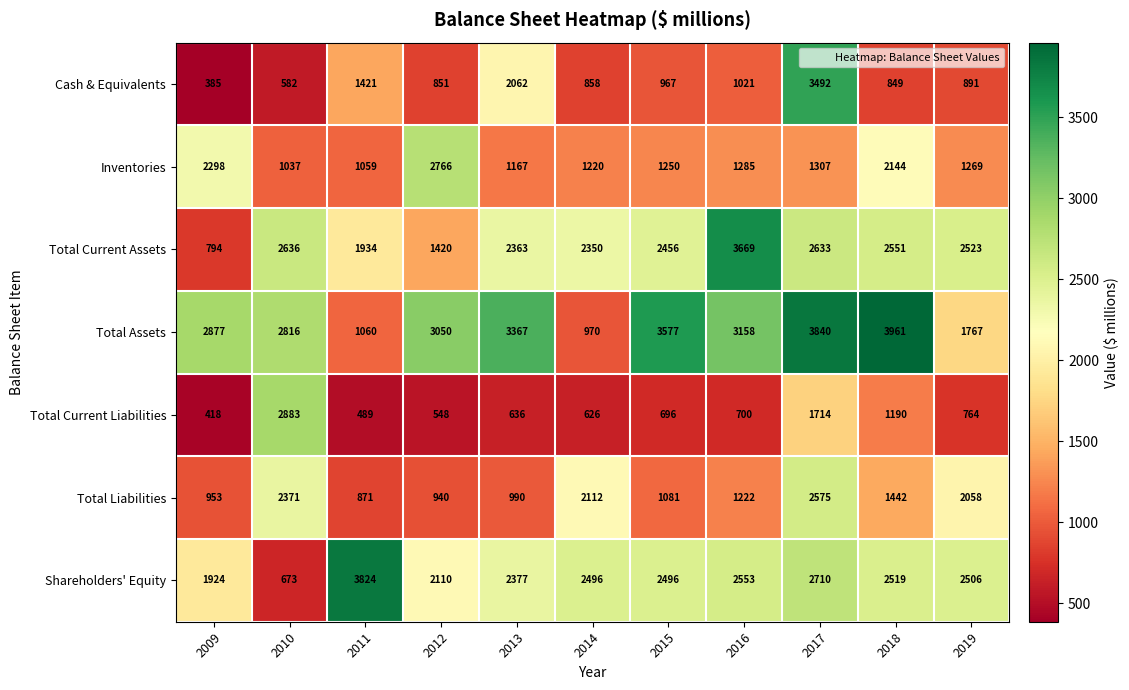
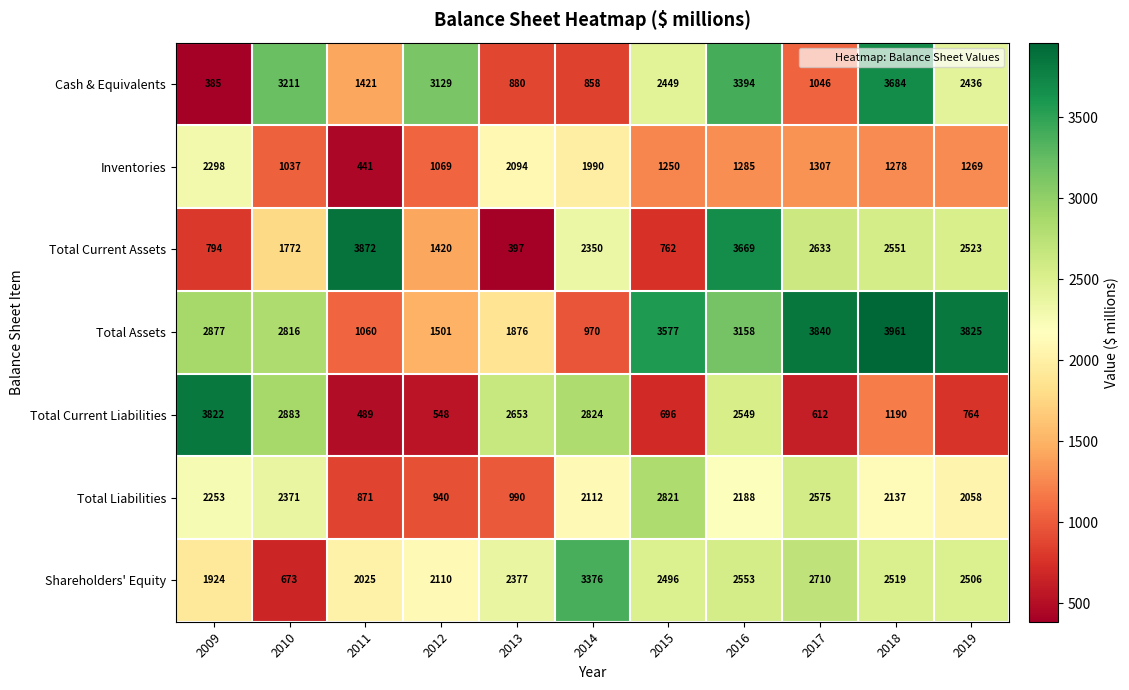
  {
    "Cash & Equivalents": {
      "2009": 385,
-     "2010": 582,
+     "2010": 3211,
      "2011": 1421,
-     "2012": 851,
-     "2013": 2062,
+     "2012": 3129,
+     "2013": 880,
      "2014": 858,
-     "2015": 967,
-     "2016": 1021,
-     "2017": 3492,
-     "2018": 849,
-     "2019": 891
+     "2015": 2449,
+     "2016": 3394,
+     "2017": 1046,
+     "2018": 3684,
+     "2019": 2436
    },
    "Inventories": {
      "2009": 2298,
      "2010": 1037,
-     "2011": 1059,
-     "2012": 2766,
-     "2013": 1167,
-     "2014": 1220,
+     "2011": 441,
+     "2012": 1069,
+     "2013": 2094,
+     "2014": 1990,
      "2015": 1250,
      "2016": 1285,
      "2017": 1307,
-     "2018": 2144,
+     "2018": 1278,
      "2019": 1269
    },
    "Total Current Assets": {
      "2009": 794,
-     "2010": 2636,
-     "2011": 1934,
+     "2010": 1772,
+     "2011": 3872,
      "2012": 1420,
-     "2013": 2363,
+     "2013": 397,
      "2014": 2350,
-     "2015": 2456,
+     "2015": 762,
      "2016": 3669,
      "2017": 2633,
      "2018": 2551,
      "2019": 2523
    },
    "Total Assets": {
      "2009": 2877,
      "2010": 2816,
      "2011": 1060,
-     "2012": 3050,
-     "2013": 3367,
+     "2012": 1501,
+     "2013": 1876,
      "2014": 970,
      "2015": 3577,
      "2016": 3158,
      "2017": 3840,
      "2018": 3961,
-     "2019": 1767
+     "2019": 3825
    },
    "Total Current Liabilities": {
-     "2009": 418,
+     "2009": 3822,
      "2010": 2883,
      "2011": 489,
      "2012": 548,
-     "2013": 636,
-     "2014": 626,
+     "2013": 2653,
+     "2014": 2824,
      "2015": 696,
-     "2016": 700,
-     "2017": 1714,
+     "2016": 2549,
+     "2017": 612,
      "2018": 1190,
      "2019": 764
    },
    "Total Liabilities": {
-     "2009": 953,
+     "2009": 2253,
      "2010": 2371,
      "2011": 871,
      "2012": 940,
      "2013": 990,
      "2014": 2112,
-     "2015": 1081,
-     "2016": 1222,
+     "2015": 2821,
+     "2016": 2188,
      "2017": 2575,
-     "2018": 1442,
+     "2018": 2137,
      "2019": 2058
    },
    "Shareholders' Equity": {
      "2009": 1924,
      "2010": 673,
-     "2011": 3824,
+     "2011": 2025,
      "2012": 2110,
      "2013": 2377,
-     "2014": 2496,
+     "2014": 3376,
      "2015": 2496,
      "2016": 2553,
      "2017": 2710,
      "2018": 2519,
      "2019": 2506
    }
  }
